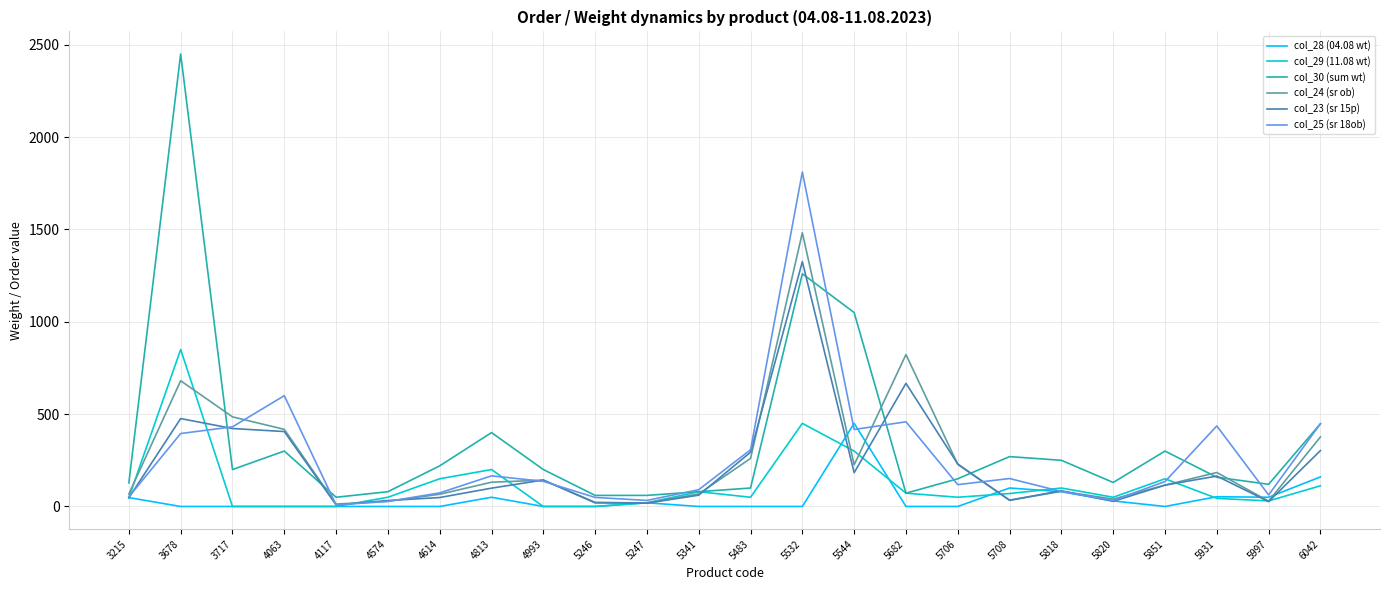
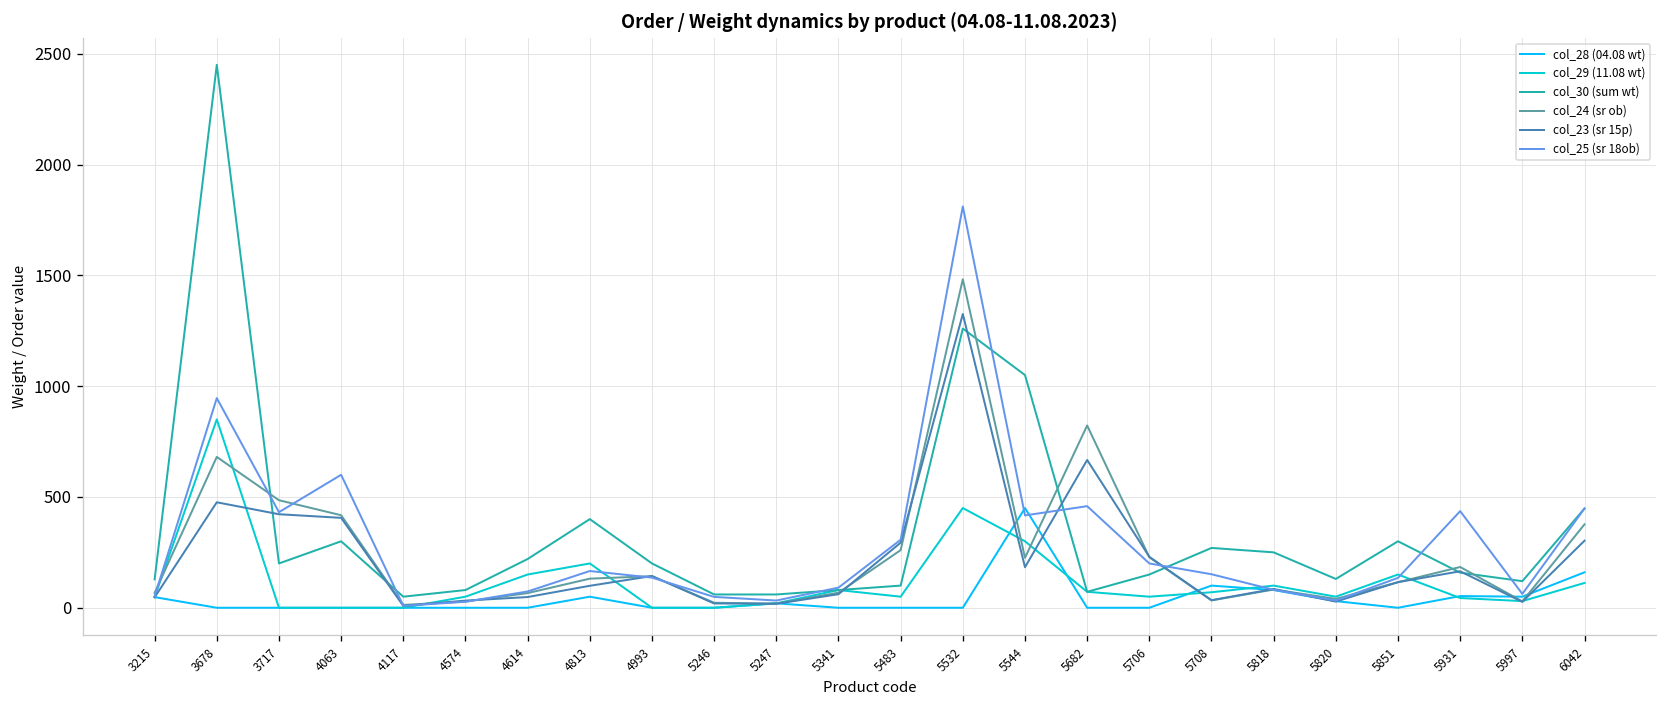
  {
    "col_25 (sr 18ob)": {
-     "3678": 390,
+     "3678": 950,
      "4063": 600,
      "4813": 170,
      "5532": 1810,
      "5544": 420,
      "5682": 460,
-     "5706": 120,
+     "5706": 200,
      "5708": 150,
      "5851": 130,
      "5931": 440
    }
  }
